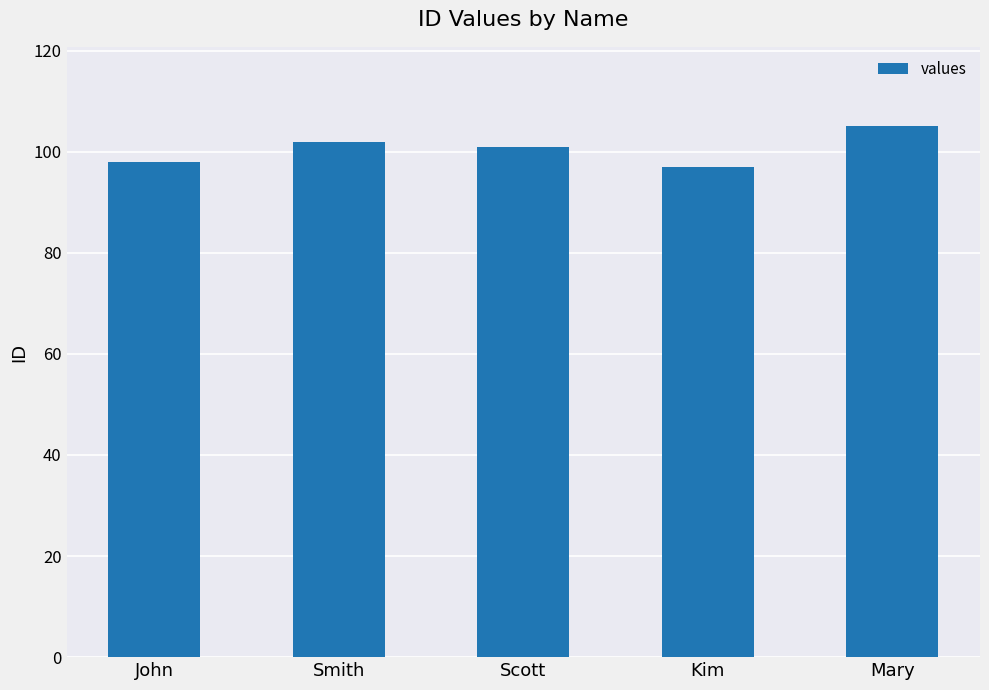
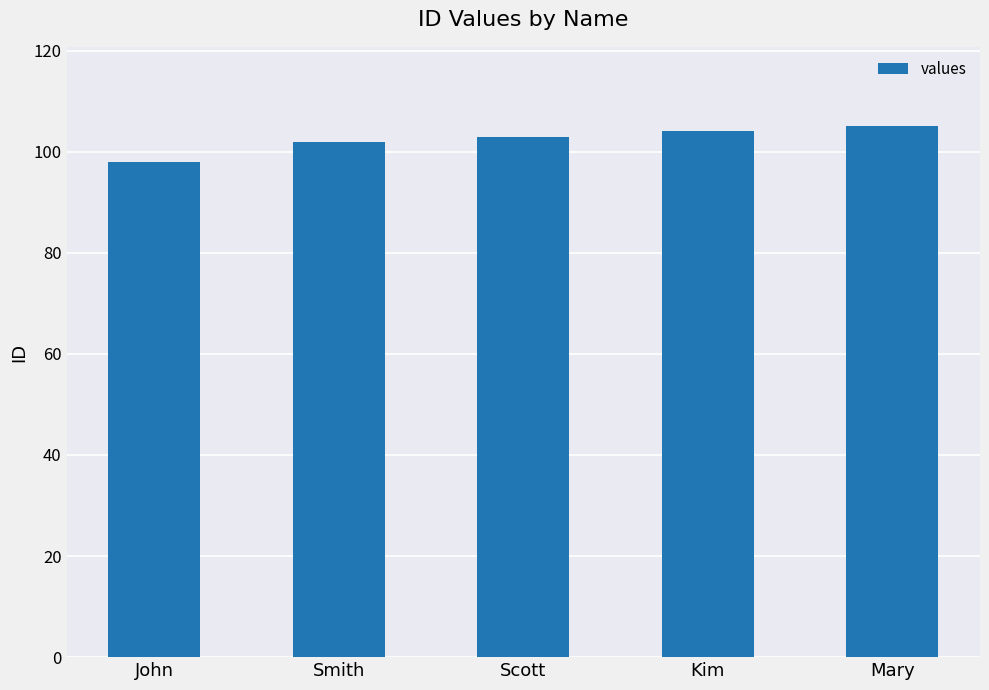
  {
    "John": 98,
    "Smith": 102,
-   "Scott": 101,
-   "Kim": 97,
+   "Scott": 103,
+   "Kim": 104,
    "Mary": 105
  }
